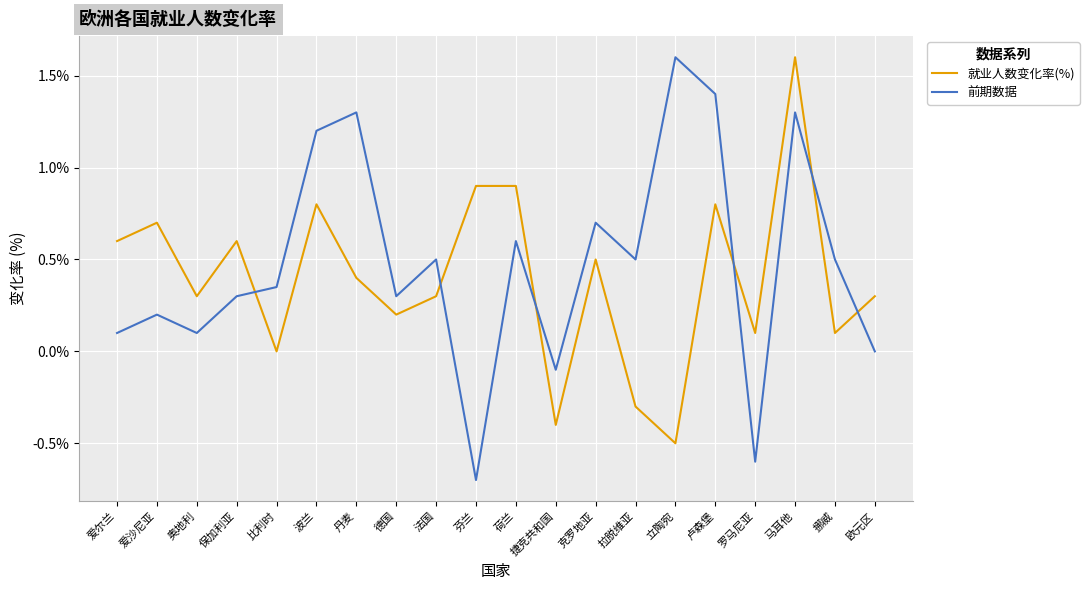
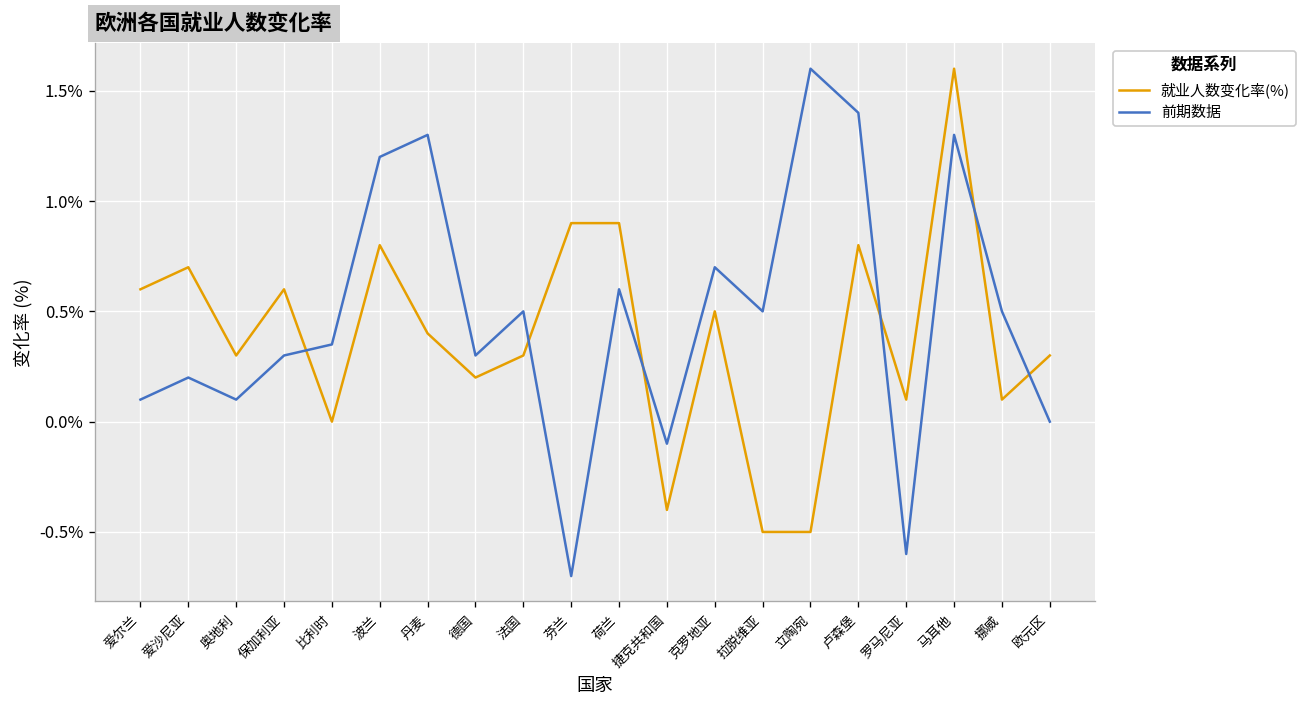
  {
    "就业人数变化率(%)": {
      "爱尔兰": "0.6%",
      "爱沙尼亚": "0.7%",
      "奥地利": "0.3%",
      "保加利亚": "0.6%",
      "比利时": "0.0%",
      "波兰": "0.8%",
      "丹麦": "0.4%",
      "德国": "0.2%",
      "法国": "0.3%",
      "芬兰": "0.9%",
      "荷兰": "0.9%",
      "捷克共和国": "-0.4%",
      "克罗地亚": "0.5%",
-     "拉脱维亚": "-0.3%",
+     "拉脱维亚": "-0.5%",
      "立陶宛": "-0.5%",
      "卢森堡": "0.8%",
      "罗马尼亚": "0.1%",
      "马耳他": "1.6%",
      "挪威": "0.1%",
      "欧元区": "0.3%"
    },
    "前期数据": {
      "爱尔兰": "0.1%",
      "爱沙尼亚": "0.2%",
      "奥地利": "0.1%",
      "保加利亚": "0.3%",
      "比利时": "0.35%",
      "波兰": "1.2%",
      "丹麦": "1.3%",
      "德国": "0.3%",
      "法国": "0.5%",
      "芬兰": "-0.7%",
      "荷兰": "0.6%",
      "捷克共和国": "-0.1%",
      "克罗地亚": "0.7%",
      "拉脱维亚": "0.5%",
      "立陶宛": "1.6%",
      "卢森堡": "1.4%",
      "罗马尼亚": "-0.6%",
      "马耳他": "1.3%",
      "挪威": "0.5%",
      "欧元区": "0.0%"
    }
  }
